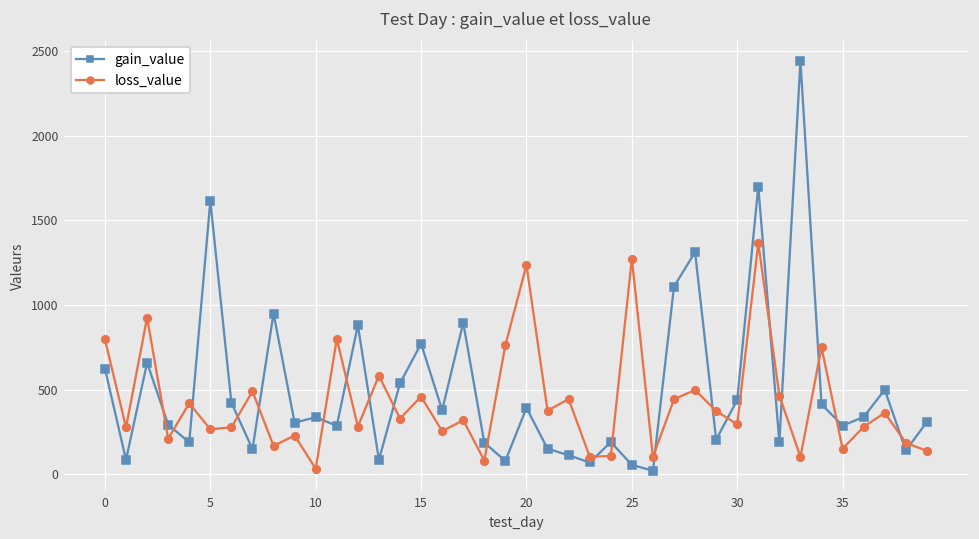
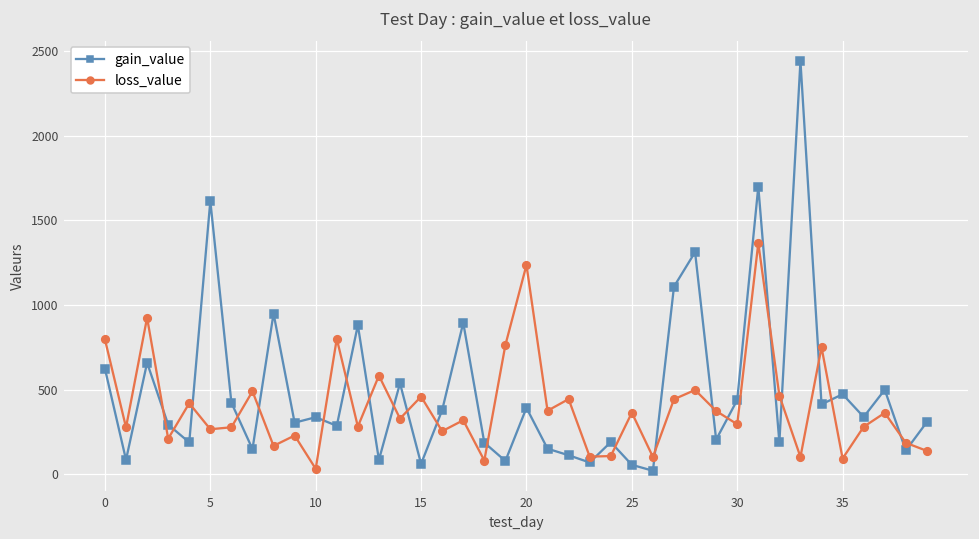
  {
    "gain_value": {
      "0": 620,
      "5": 1610,
      "10": 340,
-     "15": 770,
+     "15": 60,
      "20": 390,
      "25": 60,
      "30": 440,
-     "35": 290
+     "35": 470
    },
    "loss_value": {
      "0": 800,
      "5": 270,
      "10": 30,
      "15": 460,
      "20": 1240,
-     "25": 1270,
+     "25": 360,
      "30": 290,
-     "35": 150
+     "35": 90
    }
  }
